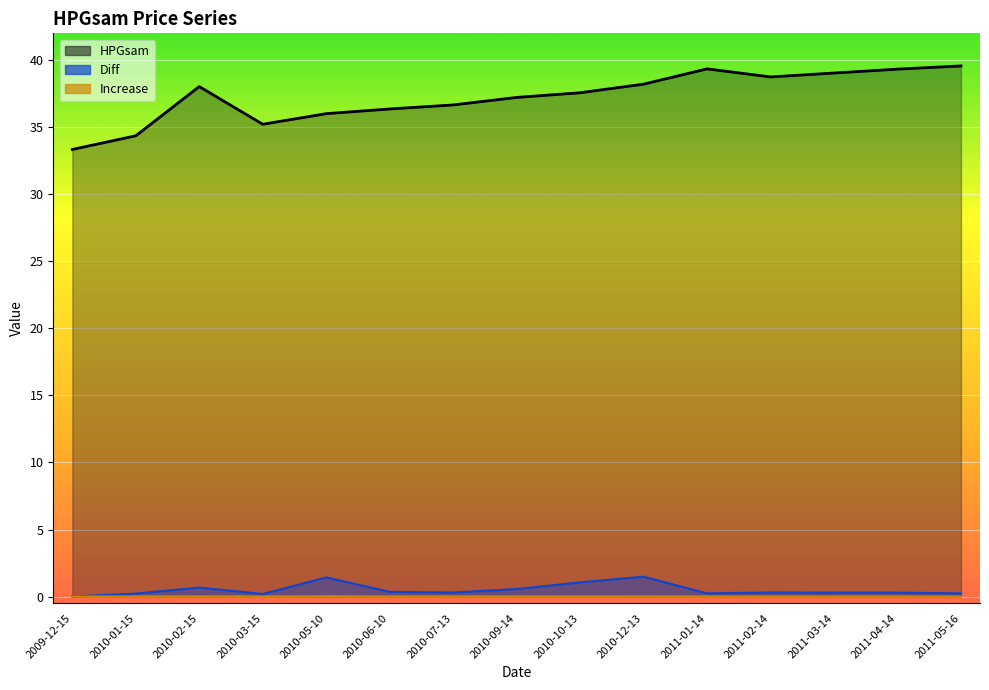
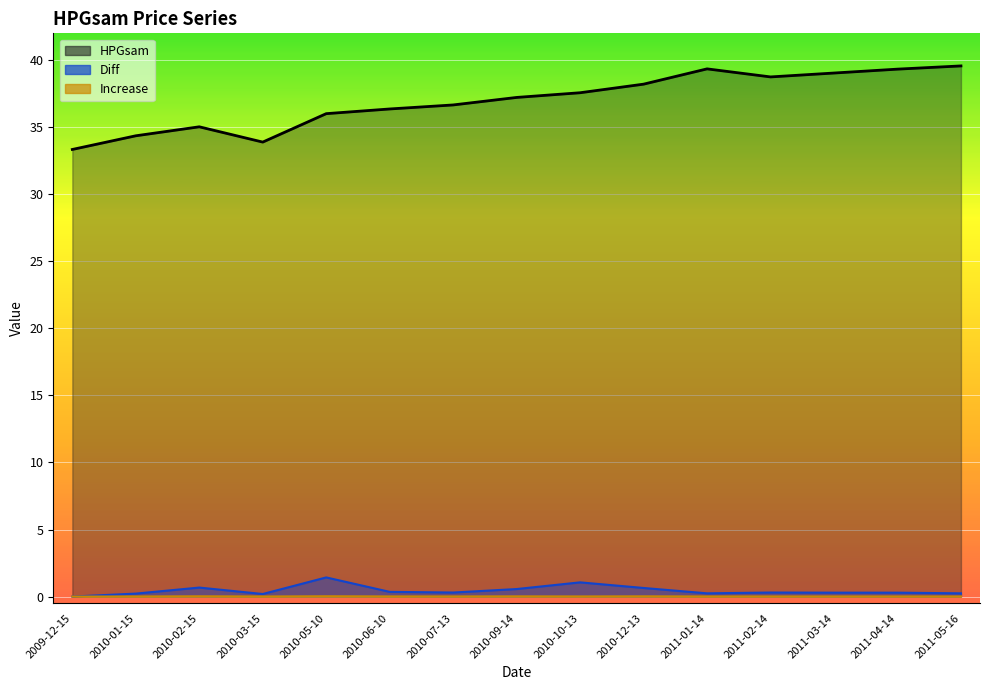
  {
    "HPGsam": {
      "2009-12-15": 33.3,
      "2010-01-15": 34.4,
-     "2010-02-15": 38.0,
-     "2010-03-15": 35.2,
+     "2010-02-15": 35.0,
+     "2010-03-15": 33.9,
      "2010-05-10": 36.0,
      "2010-06-10": 36.4,
      "2010-07-13": 36.7,
      "2010-09-14": 37.2,
      "2010-10-13": 37.6,
      "2010-12-13": 38.2,
      "2011-01-14": 39.4,
      "2011-02-14": 38.8,
      "2011-03-14": 39.0,
      "2011-04-14": 39.3,
      "2011-05-16": 39.6
    },
    "Diff": {
      "2010-01-15": 0.2,
      "2010-02-15": 0.7,
      "2010-05-10": 1.4,
      "2010-06-10": 0.4,
      "2010-07-13": 0.3,
      "2010-09-14": 0.6,
      "2010-10-13": 1.1,
-     "2010-12-13": 1.5,
+     "2010-12-13": 0.6,
      "2011-01-14": 0.2,
      "2011-02-14": 0.3,
      "2011-03-14": 0.3,
      "2011-04-14": 0.3,
      "2011-05-16": 0.2
    },
    "Increase": {
      "2010-01-15": 0.0,
      "2010-02-15": 0.0,
      "2010-05-10": 0.0,
      "2010-06-10": 0.0,
      "2010-07-13": 0.0,
      "2010-09-14": 0.0,
      "2010-10-13": 0.0,
      "2010-12-13": 0.0,
      "2011-01-14": 0.0,
      "2011-02-14": 0.0,
      "2011-03-14": 0.0,
      "2011-04-14": 0.0,
      "2011-05-16": 0.0
    }
  }
